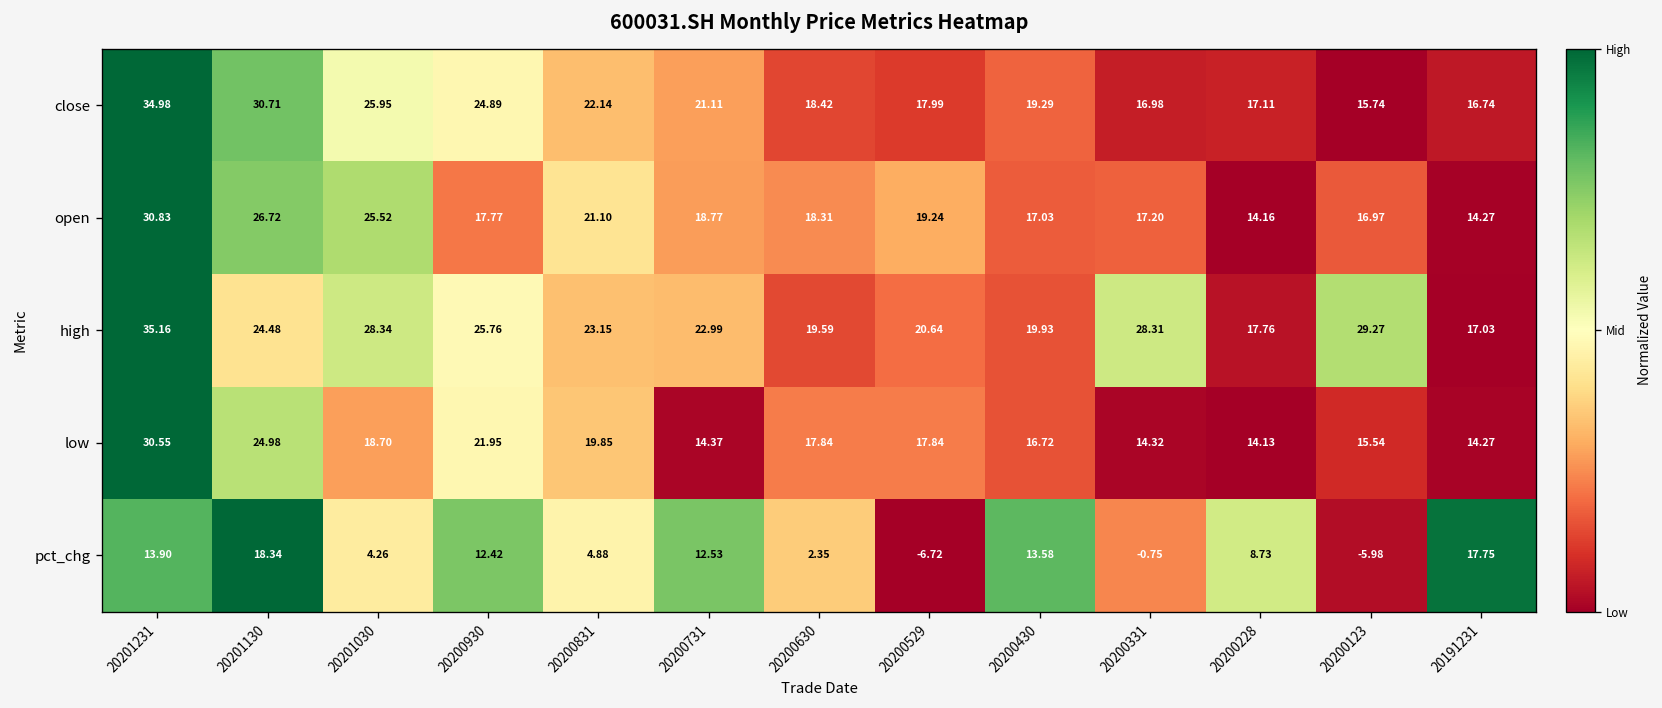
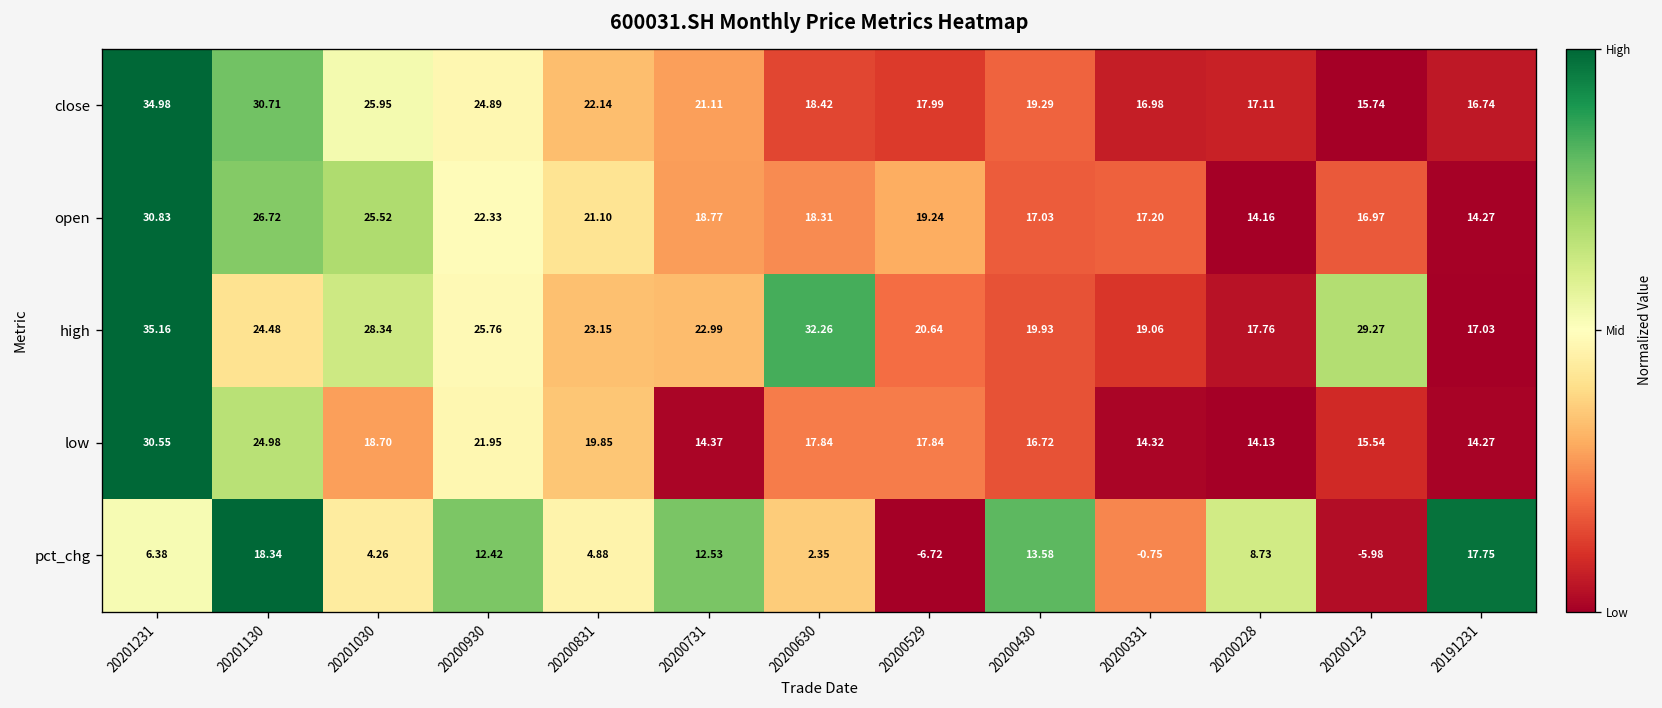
  {
    "close": {
      "20201231": 34.98,
      "20201130": 30.71,
      "20201030": 25.95,
      "20200930": 24.89,
      "20200831": 22.14,
      "20200731": 21.11,
      "20200630": 18.42,
      "20200529": 17.99,
      "20200430": 19.29,
      "20200331": 16.98,
      "20200228": 17.11,
      "20200123": 15.74,
      "20191231": 16.74
    },
    "open": {
      "20201231": 30.83,
      "20201130": 26.72,
      "20201030": 25.52,
-     "20200930": 17.77,
+     "20200930": 22.33,
      "20200831": 21.10,
      "20200731": 18.77,
      "20200630": 18.31,
      "20200529": 19.24,
      "20200430": 17.03,
      "20200331": 17.20,
      "20200228": 14.16,
      "20200123": 16.97,
      "20191231": 14.27
    },
    "high": {
      "20201231": 35.16,
      "20201130": 24.48,
      "20201030": 28.34,
      "20200930": 25.76,
      "20200831": 23.15,
      "20200731": 22.99,
-     "20200630": 19.59,
+     "20200630": 32.26,
      "20200529": 20.64,
      "20200430": 19.93,
-     "20200331": 28.31,
+     "20200331": 19.06,
      "20200228": 17.76,
      "20200123": 29.27,
      "20191231": 17.03
    },
    "low": {
      "20201231": 30.55,
      "20201130": 24.98,
      "20201030": 18.70,
      "20200930": 21.95,
      "20200831": 19.85,
      "20200731": 14.37,
      "20200630": 17.84,
      "20200529": 17.84,
      "20200430": 16.72,
      "20200331": 14.32,
      "20200228": 14.13,
      "20200123": 15.54,
      "20191231": 14.27
    },
    "pct_chg": {
-     "20201231": 13.90,
+     "20201231": 6.38,
      "20201130": 18.34,
      "20201030": 4.26,
      "20200930": 12.42,
      "20200831": 4.88,
      "20200731": 12.53,
      "20200630": 2.35,
      "20200529": -6.72,
      "20200430": 13.58,
      "20200331": -0.75,
      "20200228": 8.73,
      "20200123": -5.98,
      "20191231": 17.75
    }
  }
